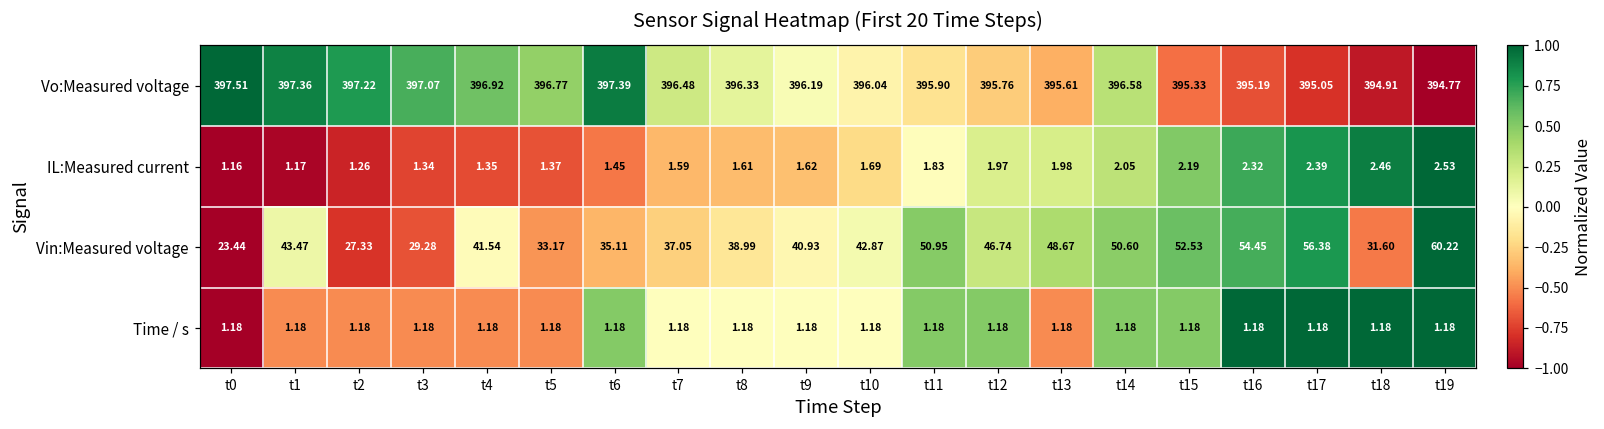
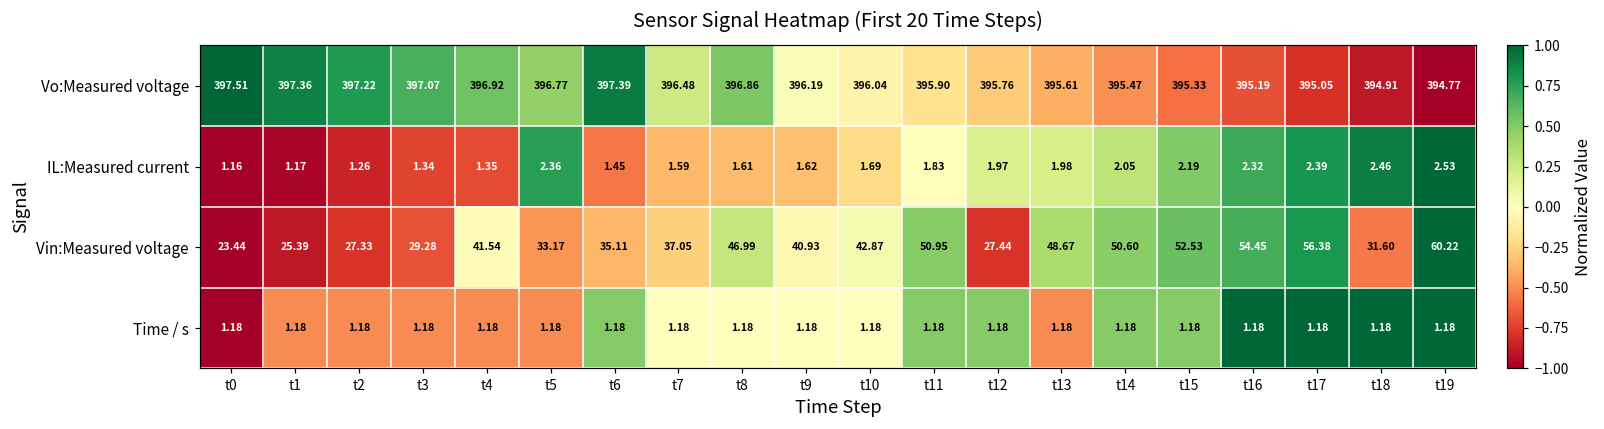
  {
    "Vo:Measured voltage": {
      "t0": 397.51,
      "t1": 397.36,
      "t2": 397.22,
      "t3": 397.07,
      "t4": 396.92,
      "t5": 396.77,
      "t6": 397.39,
      "t7": 396.48,
-     "t8": 396.33,
+     "t8": 396.86,
      "t9": 396.19,
      "t10": 396.04,
      "t11": 395.90,
      "t12": 395.76,
      "t13": 395.61,
-     "t14": 396.58,
+     "t14": 395.47,
      "t15": 395.33,
      "t16": 395.19,
      "t17": 395.05,
      "t18": 394.91,
      "t19": 394.77
    },
    "IL:Measured current": {
      "t0": 1.16,
      "t1": 1.17,
      "t2": 1.26,
      "t3": 1.34,
      "t4": 1.35,
-     "t5": 1.37,
+     "t5": 2.36,
      "t6": 1.45,
      "t7": 1.59,
      "t8": 1.61,
      "t9": 1.62,
      "t10": 1.69,
      "t11": 1.83,
      "t12": 1.97,
      "t13": 1.98,
      "t14": 2.05,
      "t15": 2.19,
      "t16": 2.32,
      "t17": 2.39,
      "t18": 2.46,
      "t19": 2.53
    },
    "Vin:Measured voltage": {
      "t0": 23.44,
-     "t1": 43.47,
+     "t1": 25.39,
      "t2": 27.33,
      "t3": 29.28,
      "t4": 41.54,
      "t5": 33.17,
      "t6": 35.11,
      "t7": 37.05,
-     "t8": 38.99,
+     "t8": 46.99,
      "t9": 40.93,
      "t10": 42.87,
      "t11": 50.95,
-     "t12": 46.74,
+     "t12": 27.44,
      "t13": 48.67,
      "t14": 50.60,
      "t15": 52.53,
      "t16": 54.45,
      "t17": 56.38,
      "t18": 31.60,
      "t19": 60.22
    },
    "Time / s": {
      "t0": 1.18,
      "t1": 1.18,
      "t2": 1.18,
      "t3": 1.18,
      "t4": 1.18,
      "t5": 1.18,
      "t6": 1.18,
      "t7": 1.18,
      "t8": 1.18,
      "t9": 1.18,
      "t10": 1.18,
      "t11": 1.18,
      "t12": 1.18,
      "t13": 1.18,
      "t14": 1.18,
      "t15": 1.18,
      "t16": 1.18,
      "t17": 1.18,
      "t18": 1.18,
      "t19": 1.18
    }
  }
